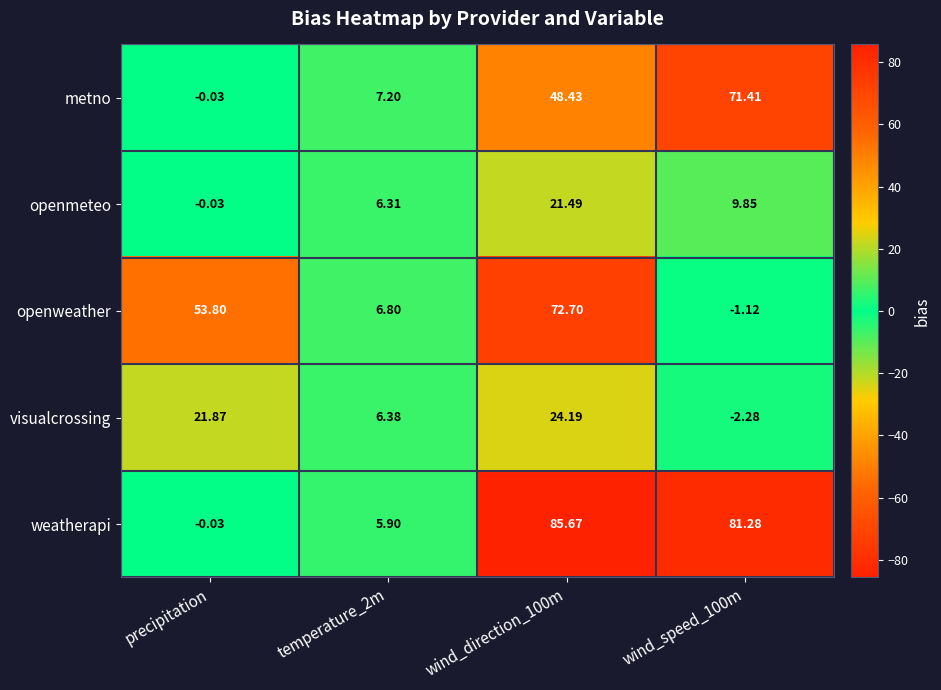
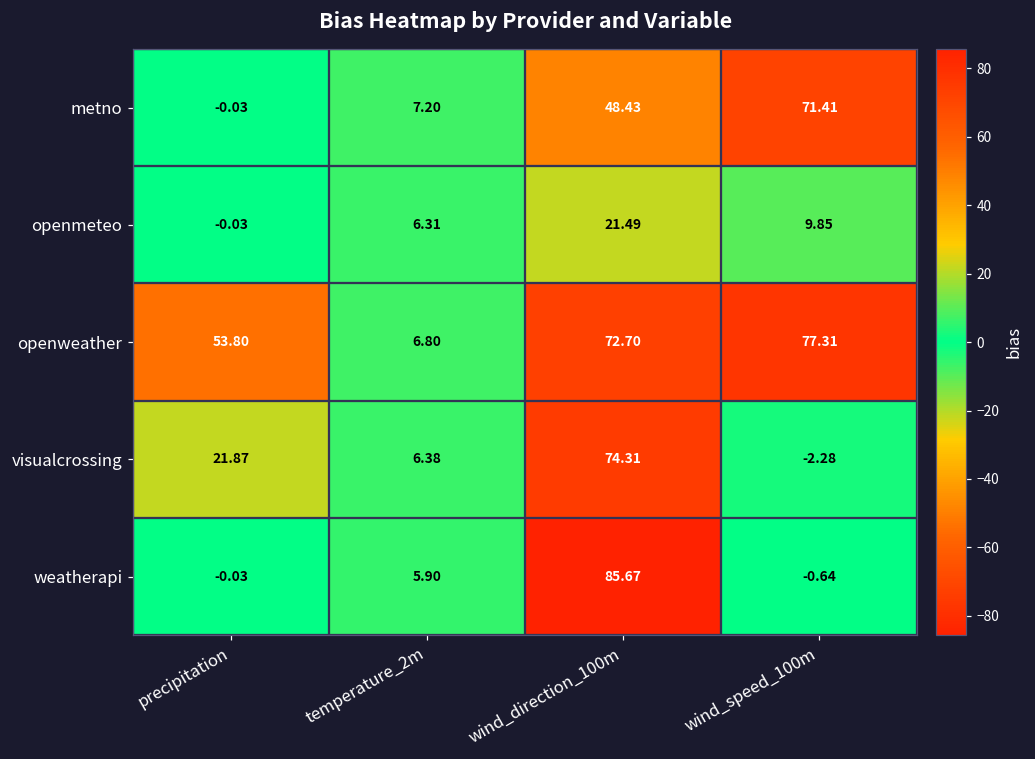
  {
    "metno": {
      "precipitation": -0.03,
      "temperature_2m": 7.20,
      "wind_direction_100m": 48.43,
      "wind_speed_100m": 71.41
    },
    "openmeteo": {
      "precipitation": -0.03,
      "temperature_2m": 6.31,
      "wind_direction_100m": 21.49,
      "wind_speed_100m": 9.85
    },
    "openweather": {
      "precipitation": 53.80,
      "temperature_2m": 6.80,
      "wind_direction_100m": 72.70,
-     "wind_speed_100m": -1.12
+     "wind_speed_100m": 77.31
    },
    "visualcrossing": {
      "precipitation": 21.87,
      "temperature_2m": 6.38,
-     "wind_direction_100m": 24.19,
+     "wind_direction_100m": 74.31,
      "wind_speed_100m": -2.28
    },
    "weatherapi": {
      "precipitation": -0.03,
      "temperature_2m": 5.90,
      "wind_direction_100m": 85.67,
-     "wind_speed_100m": 81.28
+     "wind_speed_100m": -0.64
    }
  }
